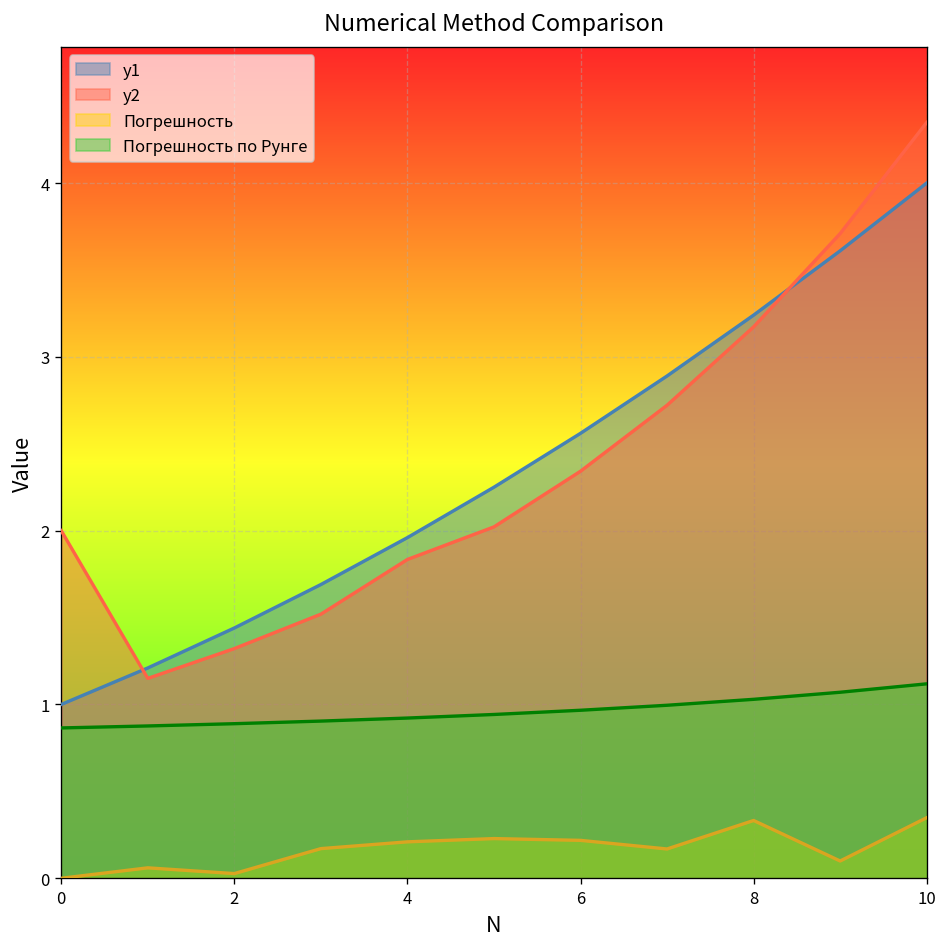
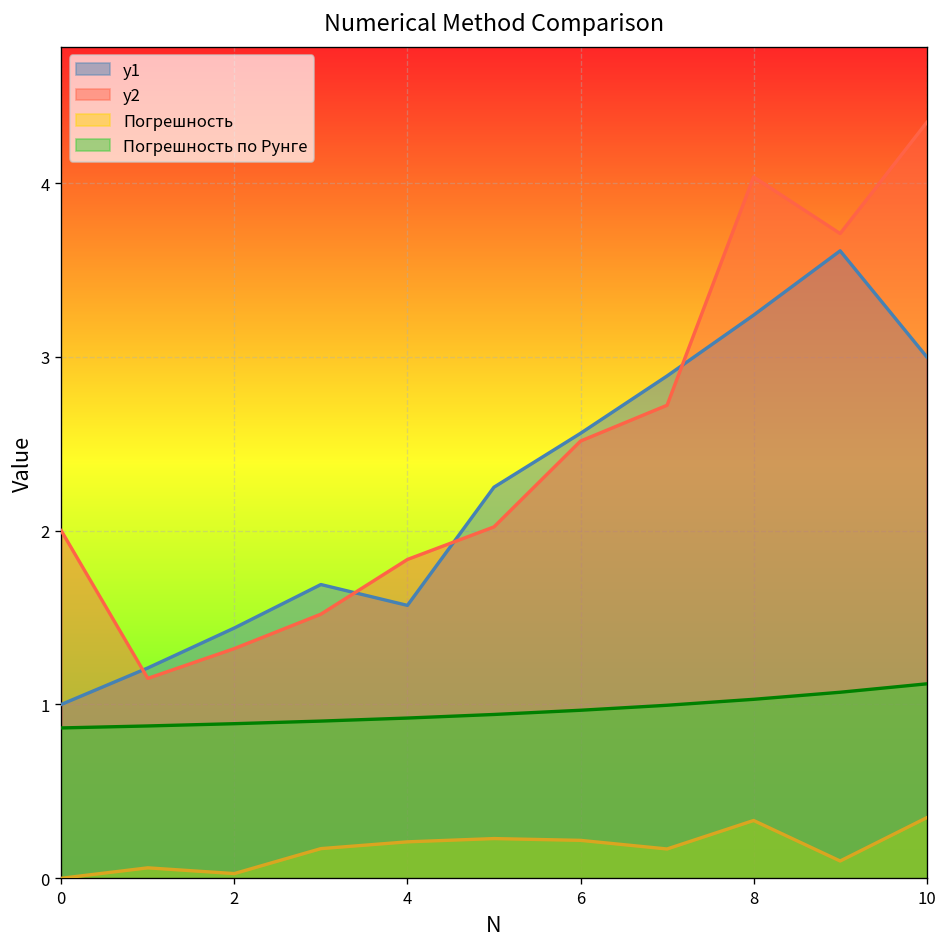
  {
    "y1": {
      "0": 1.00,
      "2": 1.44,
-     "4": 1.96,
+     "4": 1.57,
      "6": 2.56,
      "8": 3.24,
-     "10": 4
+     "10": 3
    },
    "y2": {
      "0": 2.00,
      "2": 1.32,
      "4": 1.83,
-     "6": 2.34,
-     "8": 3.17,
+     "6": 2.52,
+     "8": 4.04,
      "10": 4.35
    },
    "Погрешность": {
      "0": 0.00,
      "2": 0.03,
      "4": 0.21,
      "6": 0.22,
      "8": 0.33,
      "10": 0.35
    },
    "Погрешность по Рунге": {
      "0": 0.86,
      "2": 0.89,
      "4": 0.92,
      "6": 0.97,
      "8": 1.03,
      "10": 1.12
    }
  }
